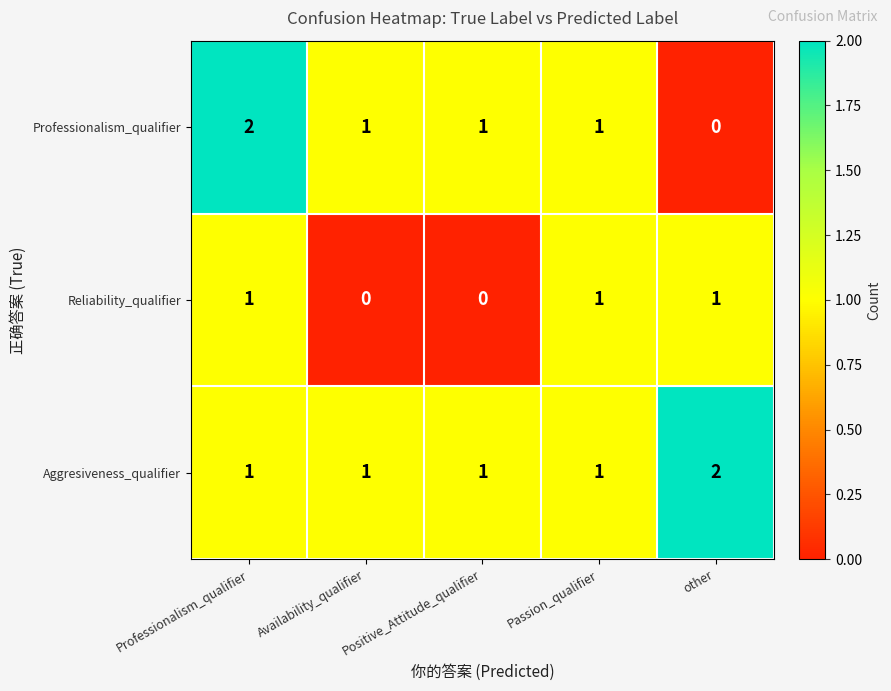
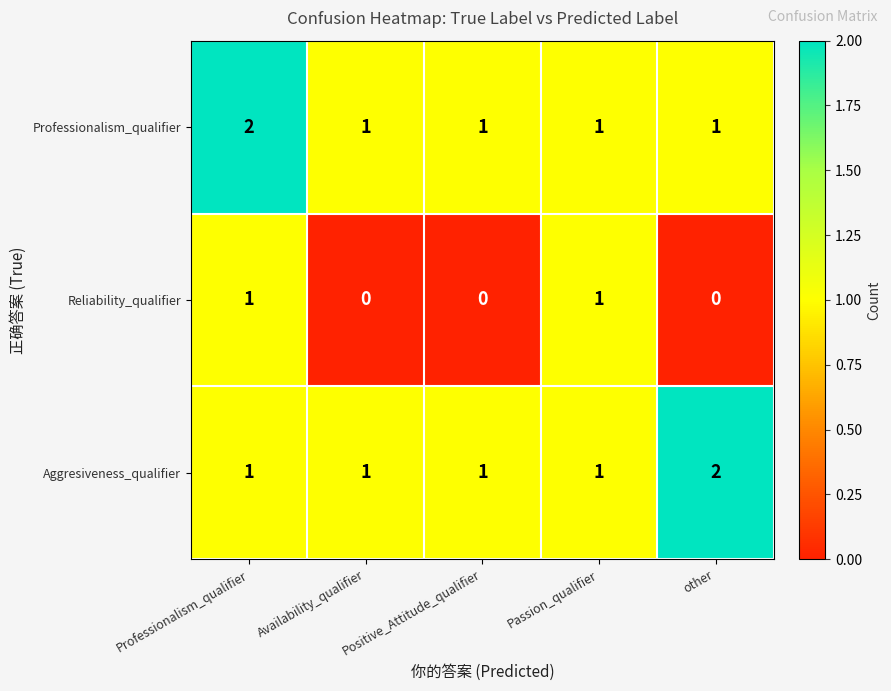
  {
    "Professionalism_qualifier": {
      "Professionalism_qualifier": 2,
      "Availability_qualifier": 1,
      "Positive_Attitude_qualifier": 1,
      "Passion_qualifier": 1,
-     "other": 0
+     "other": 1
    },
    "Reliability_qualifier": {
      "Professionalism_qualifier": 1,
      "Availability_qualifier": 0,
      "Positive_Attitude_qualifier": 0,
      "Passion_qualifier": 1,
-     "other": 1
+     "other": 0
    },
    "Aggresiveness_qualifier": {
      "Professionalism_qualifier": 1,
      "Availability_qualifier": 1,
      "Positive_Attitude_qualifier": 1,
      "Passion_qualifier": 1,
      "other": 2
    }
  }
